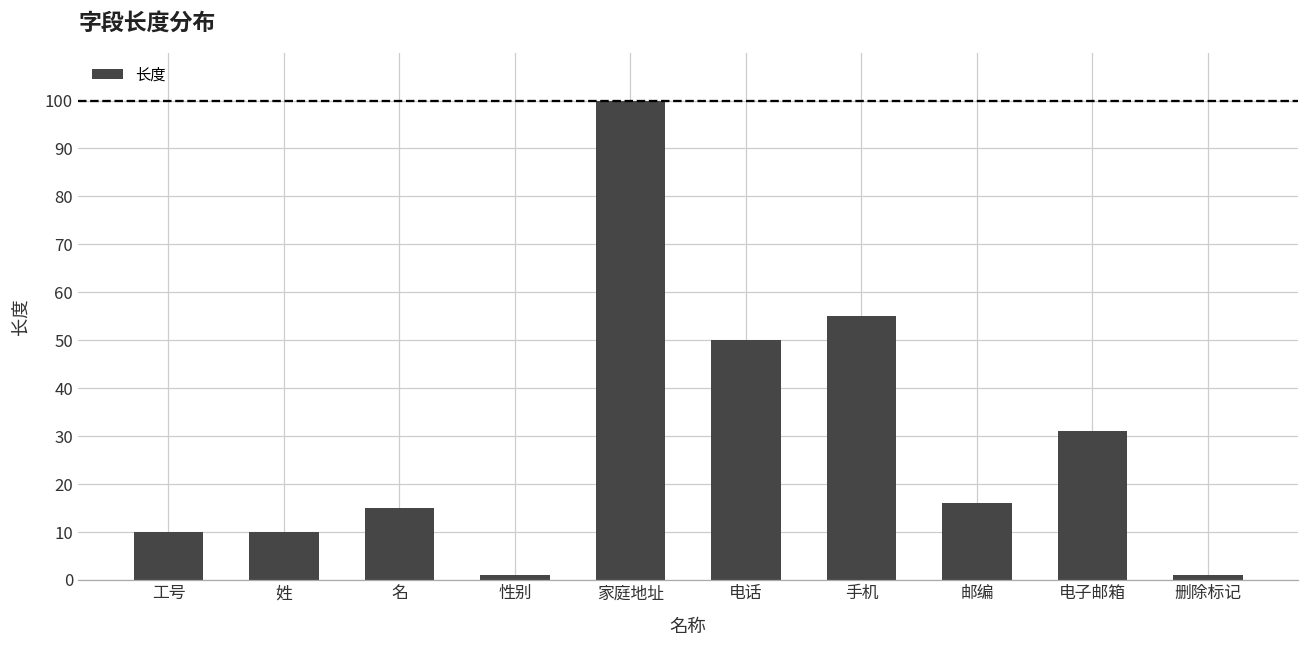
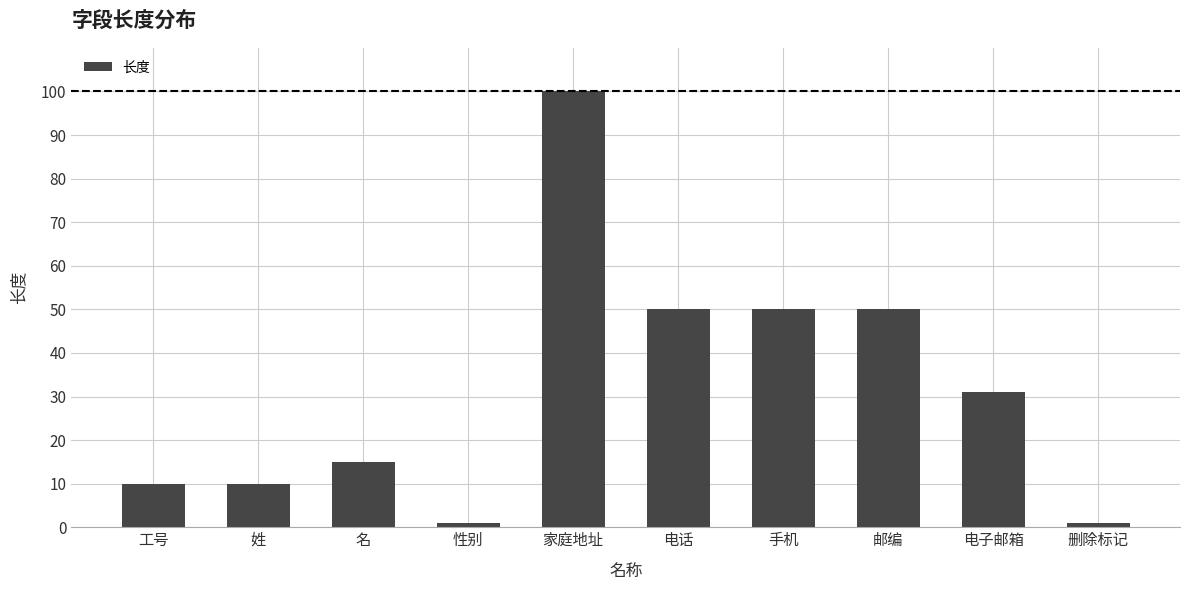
  {
    "工号": 10,
    "姓": 10,
    "名": 15,
    "性别": 1,
    "家庭地址": 100,
    "电话": 50,
-   "手机": 55,
-   "邮编": 16,
+   "手机": 50,
+   "邮编": 50,
    "电子邮箱": 31,
    "删除标记": 1
  }
